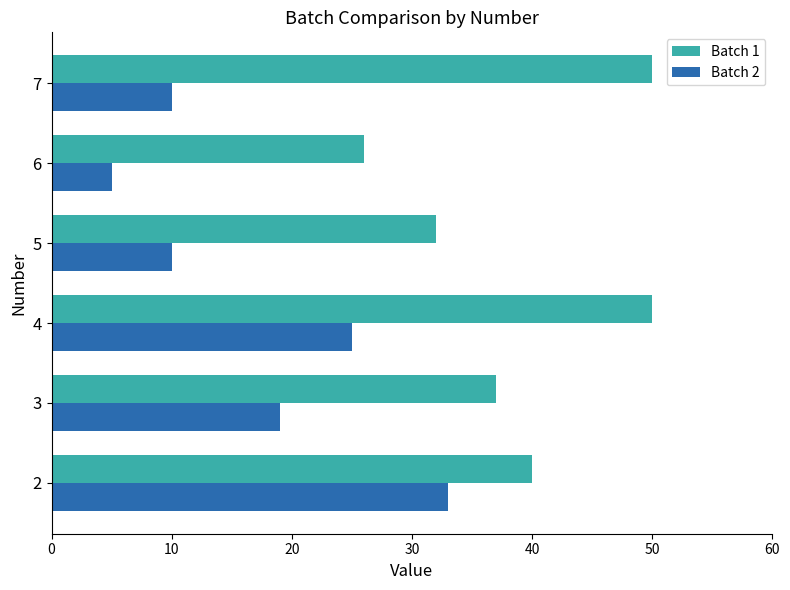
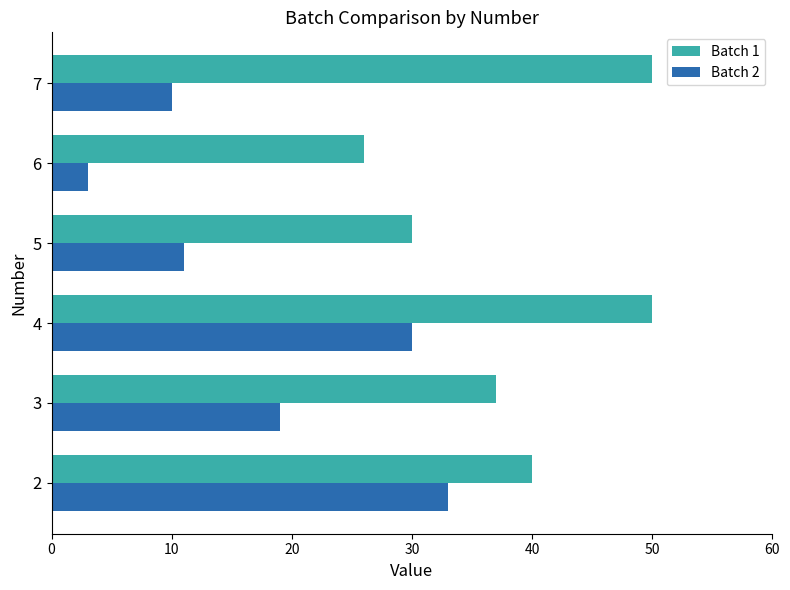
  {
    "Batch 1": {
      "7": 50,
      "6": 26,
-     "5": 32,
+     "5": 30,
      "4": 50,
      "3": 37,
      "2": 40
    },
    "Batch 2": {
      "7": 10,
-     "6": 5,
-     "5": 10,
-     "4": 25,
+     "6": 3,
+     "5": 11,
+     "4": 30,
      "3": 19,
      "2": 33
    }
  }
